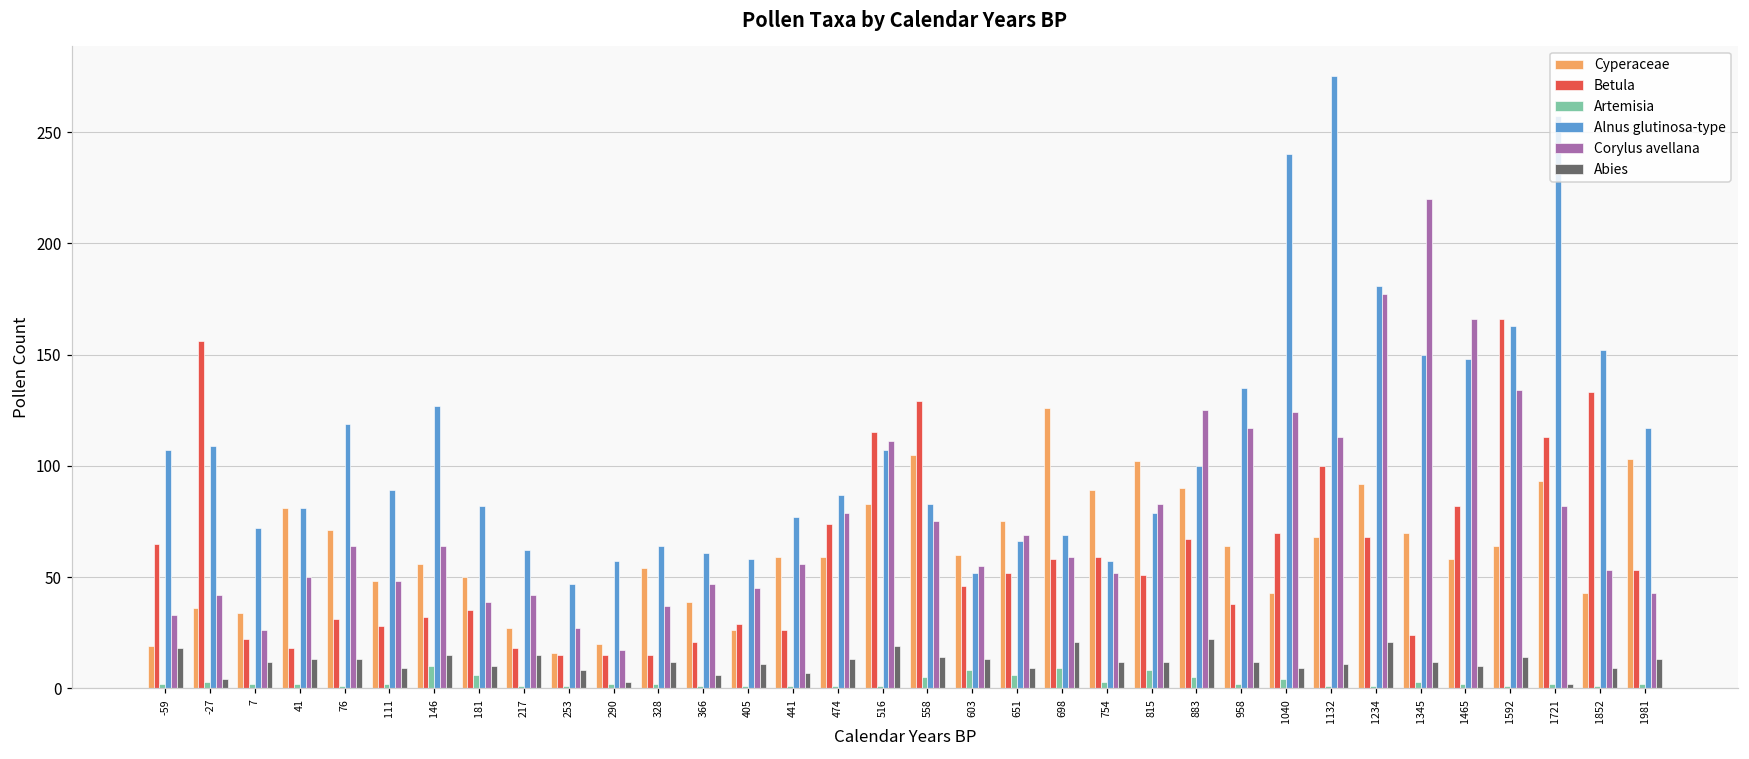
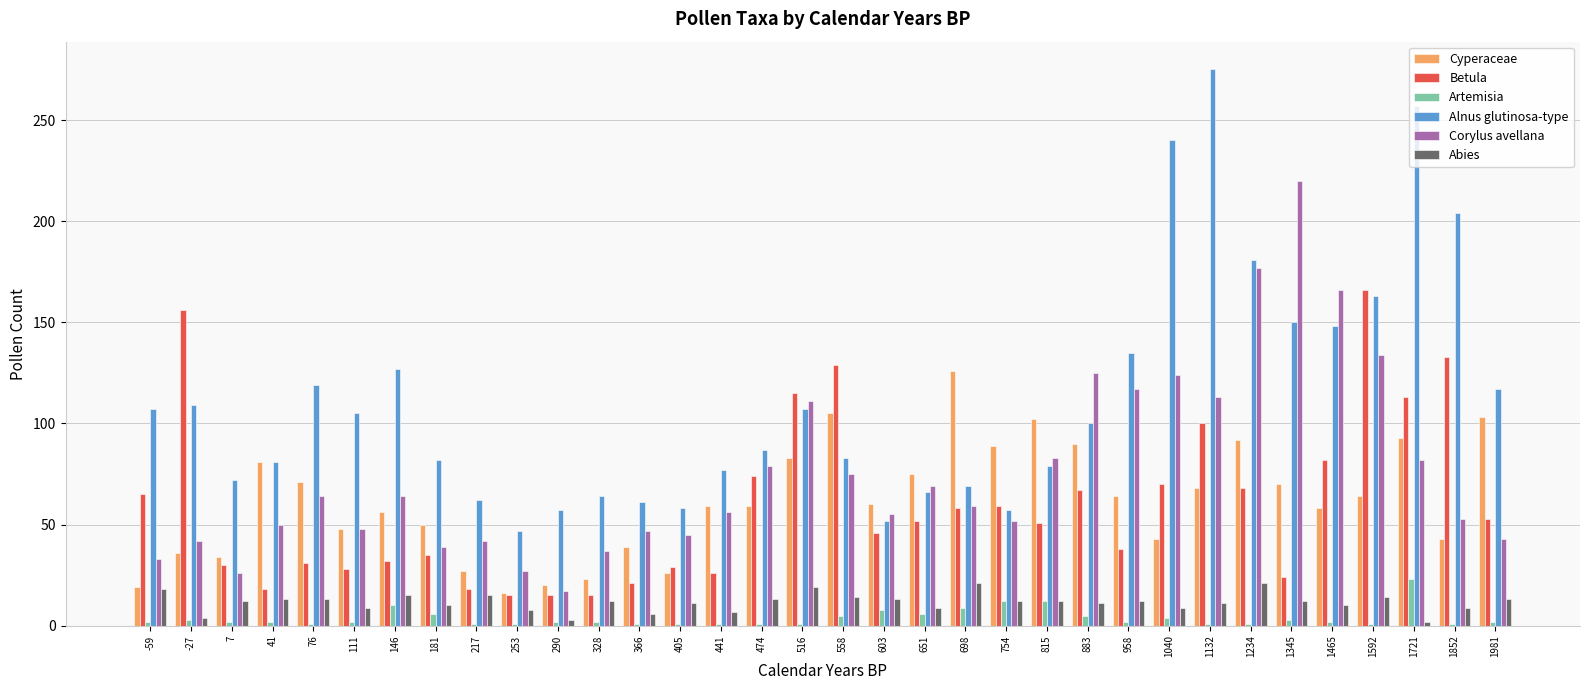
  {
    "Cyperaceae": {
      "-59": 19,
      "-27": 36,
      "7": 34,
      "41": 81,
      "76": 71,
      "111": 48,
      "146": 56,
      "181": 50,
      "217": 27,
      "253": 16,
      "290": 20,
-     "328": 54,
+     "328": 23,
      "366": 39,
      "405": 26,
      "441": 59,
      "474": 59,
      "516": 83,
      "558": 105,
      "603": 60,
      "651": 75,
      "698": 126,
      "754": 89,
      "815": 102,
      "883": 90,
      "958": 64,
      "1040": 43,
      "1132": 68,
      "1234": 92,
      "1345": 70,
      "1465": 58,
      "1592": 64,
      "1721": 93,
      "1852": 43,
      "1981": 103
    },
    "Betula": {
      "-59": 65,
      "-27": 156,
-     "7": 22,
+     "7": 30,
      "41": 18,
      "76": 31,
      "111": 28,
      "146": 32,
      "181": 35,
      "217": 18,
      "253": 15,
      "290": 15,
      "328": 15,
      "366": 21,
      "405": 29,
      "441": 26,
      "474": 74,
      "516": 115,
      "558": 129,
      "603": 46,
      "651": 52,
      "698": 58,
      "754": 59,
      "815": 51,
      "883": 67,
      "958": 38,
      "1040": 70,
      "1132": 100,
      "1234": 68,
      "1345": 24,
      "1465": 82,
      "1592": 166,
      "1721": 113,
      "1852": 133,
      "1981": 53
    },
    "Artemisia": {
      "-59": 2,
      "-27": 3,
      "7": 2,
      "41": 2,
      "111": 2,
      "146": 10,
      "181": 6,
      "290": 2,
      "328": 2,
      "558": 5,
      "603": 8,
      "651": 6,
      "698": 9,
-     "754": 3,
-     "815": 8,
+     "754": 12,
+     "815": 12,
      "883": 5,
      "958": 2,
      "1040": 4,
      "1345": 3,
      "1465": 2,
-     "1721": 2,
+     "1721": 23,
      "1981": 2
    },
    "Alnus glutinosa-type": {
      "-59": 107,
      "-27": 109,
      "7": 72,
      "41": 81,
      "76": 119,
-     "111": 89,
+     "111": 105,
      "146": 127,
      "181": 82,
      "217": 62,
      "253": 47,
      "290": 57,
      "328": 64,
      "366": 61,
      "405": 58,
      "441": 77,
      "474": 87,
      "516": 107,
      "558": 83,
      "603": 52,
      "651": 66,
      "698": 69,
      "754": 57,
      "815": 79,
      "883": 100,
      "958": 135,
      "1040": 240,
      "1132": 275,
      "1234": 181,
      "1345": 150,
      "1465": 148,
      "1592": 163,
-     "1852": 152,
+     "1852": 204,
      "1981": 117
    },
    "Corylus avellana": {
      "-59": 33,
      "-27": 42,
      "7": 26,
      "41": 50,
      "76": 64,
      "111": 48,
      "146": 64,
      "181": 39,
      "217": 42,
      "253": 27,
      "290": 17,
      "328": 37,
      "366": 47,
      "405": 45,
      "441": 56,
      "474": 79,
      "516": 111,
      "558": 75,
      "603": 55,
      "651": 69,
      "698": 59,
      "754": 52,
      "815": 83,
      "883": 125,
      "958": 117,
      "1040": 124,
      "1132": 113,
      "1234": 177,
      "1345": 220,
      "1465": 166,
      "1592": 134,
      "1721": 82,
      "1852": 53,
      "1981": 43
    },
    "Abies": {
      "-59": 18,
      "-27": 4,
      "7": 12,
      "41": 13,
      "76": 13,
      "111": 9,
      "146": 15,
      "181": 10,
      "217": 15,
      "253": 8,
      "290": 3,
      "328": 12,
      "366": 6,
      "405": 11,
      "441": 7,
      "474": 13,
      "516": 19,
      "558": 14,
      "603": 13,
      "651": 9,
      "698": 21,
      "754": 12,
      "815": 12,
-     "883": 22,
+     "883": 11,
      "958": 12,
      "1040": 9,
      "1132": 11,
      "1234": 21,
      "1345": 12,
      "1465": 10,
      "1592": 14,
      "1721": 2,
      "1852": 9,
      "1981": 13
    }
  }
